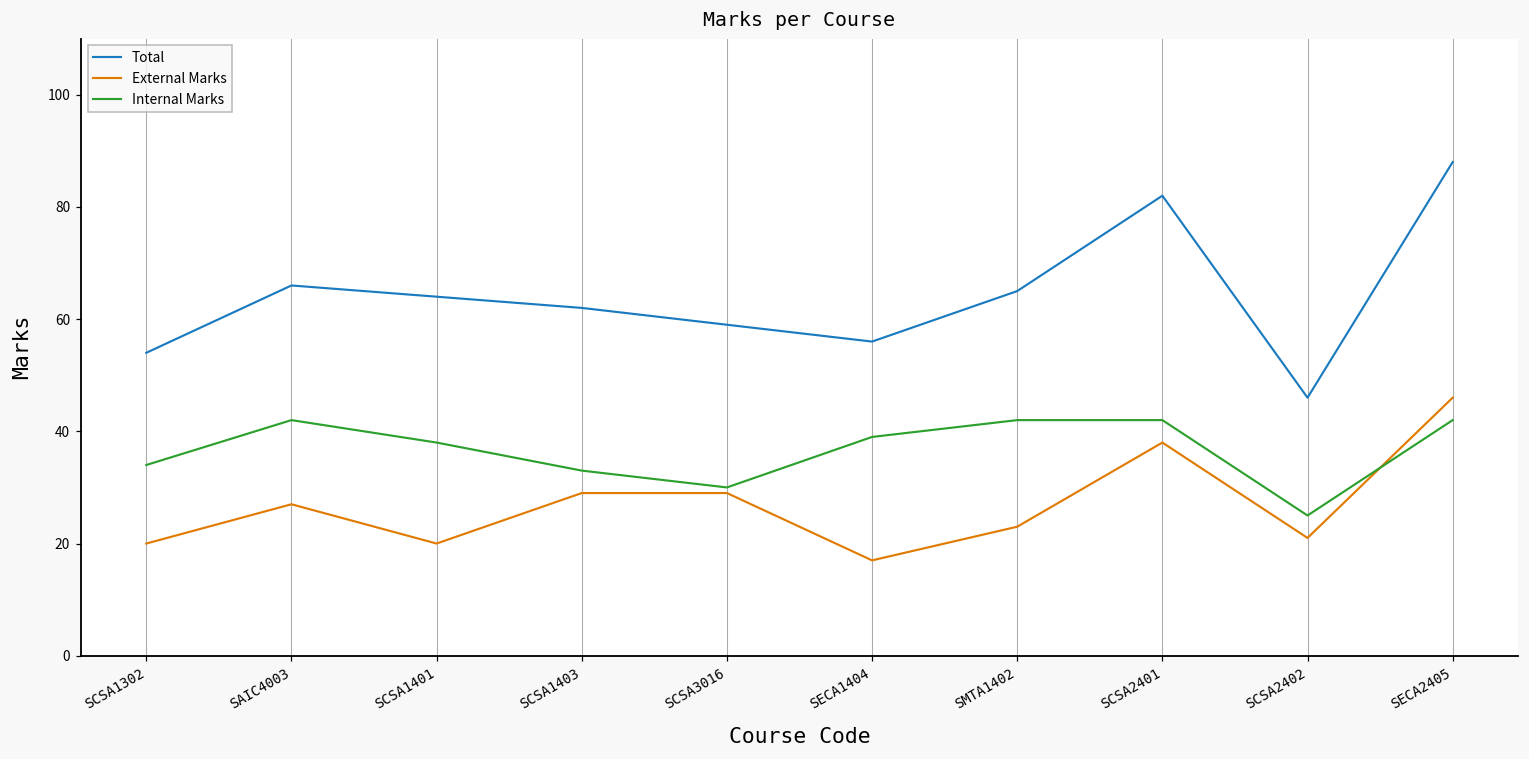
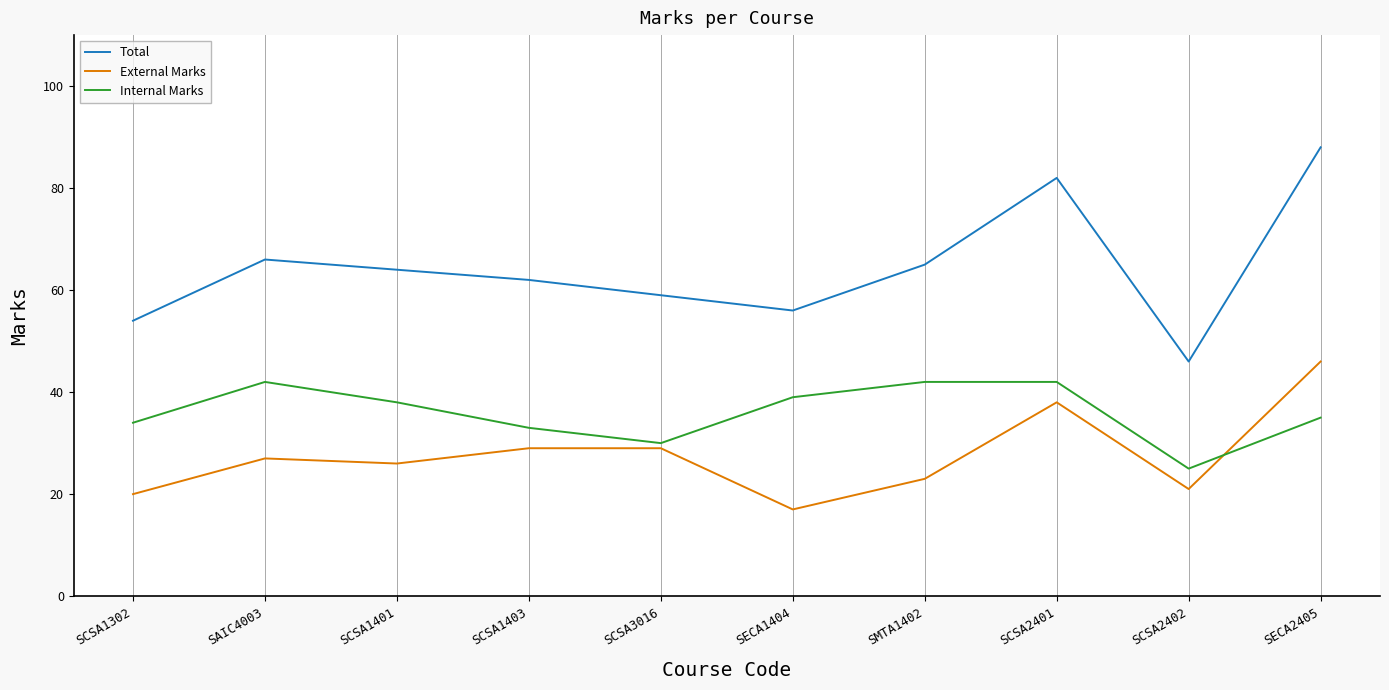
  {
    "Total": {
      "SCSA1302": 54,
      "SAIC4003": 66,
      "SCSA1401": 64,
      "SCSA1403": 62,
      "SCSA3016": 59,
      "SECA1404": 56,
      "SMTA1402": 65,
      "SCSA2401": 82,
      "SCSA2402": 46,
      "SECA2405": 88
    },
    "External Marks": {
      "SCSA1302": 20,
      "SAIC4003": 27,
-     "SCSA1401": 20,
+     "SCSA1401": 26,
      "SCSA1403": 29,
      "SCSA3016": 29,
      "SECA1404": 17,
      "SMTA1402": 23,
      "SCSA2401": 38,
      "SCSA2402": 21,
      "SECA2405": 46
    },
    "Internal Marks": {
      "SCSA1302": 34,
      "SAIC4003": 42,
      "SCSA1401": 38,
      "SCSA1403": 33,
      "SCSA3016": 30,
      "SECA1404": 39,
      "SMTA1402": 42,
      "SCSA2401": 42,
      "SCSA2402": 25,
-     "SECA2405": 42
+     "SECA2405": 35
    }
  }
